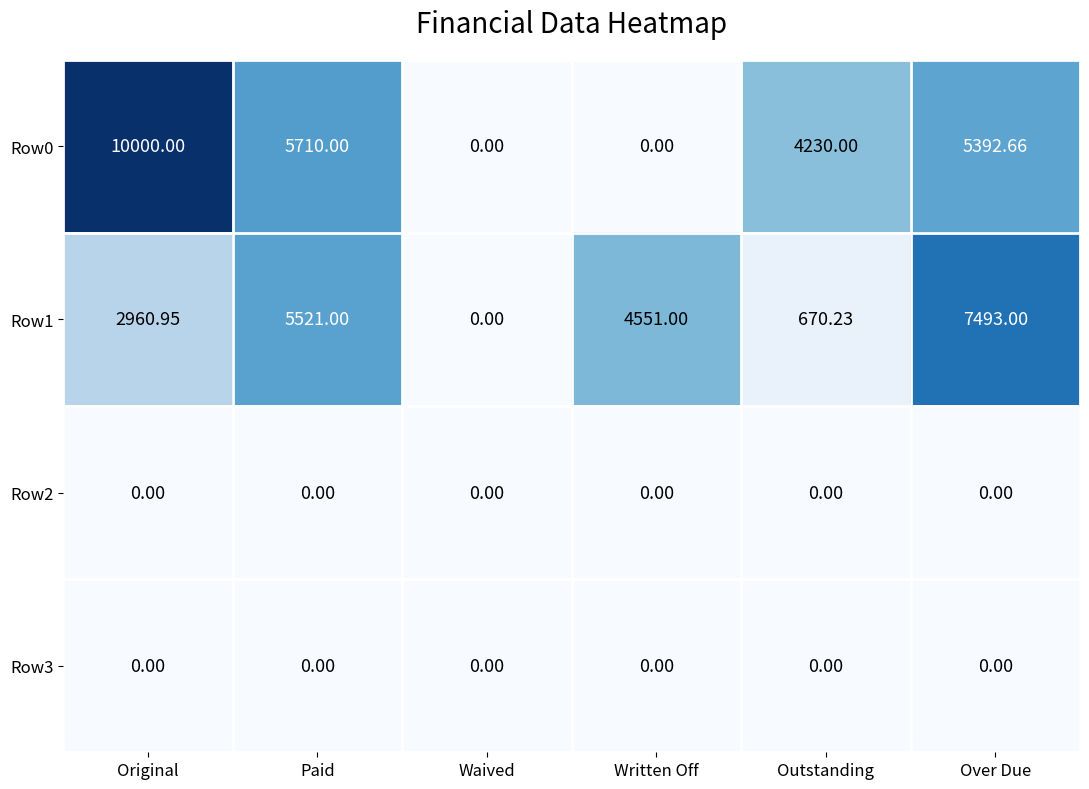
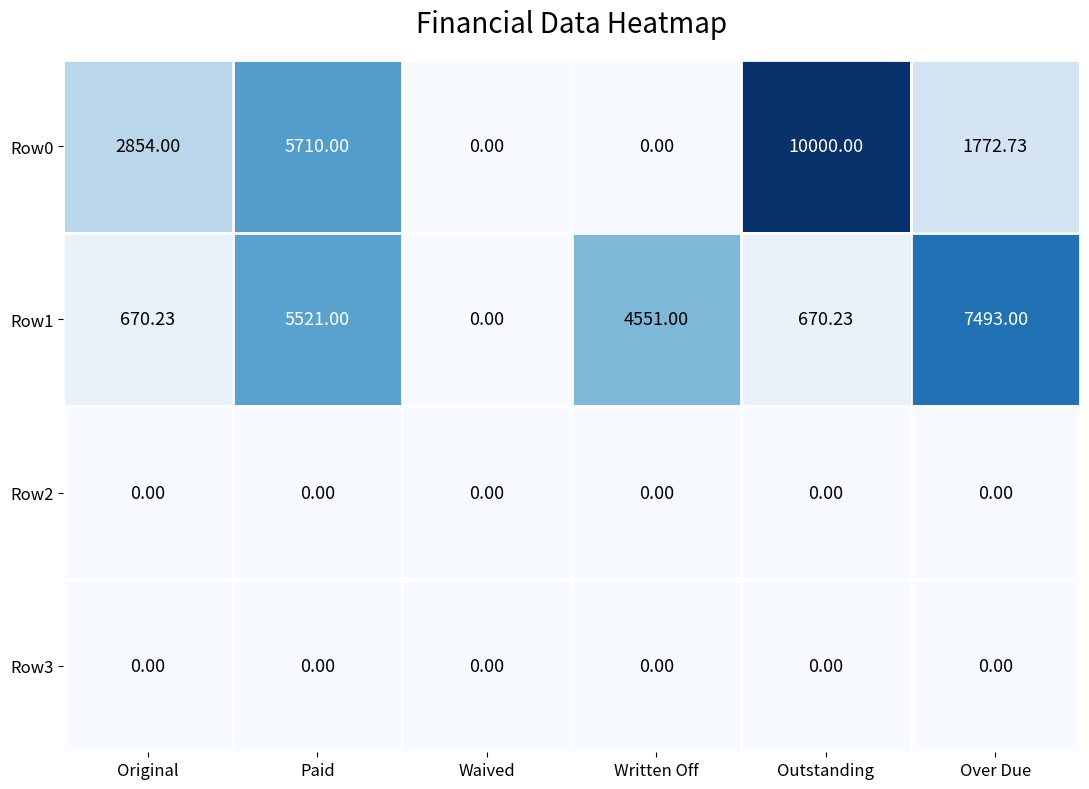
  {
    "Row0": {
-     "Original": 10000.00,
+     "Original": 2854.00,
      "Paid": 5710.00,
      "Waived": 0.00,
      "Written Off": 0.00,
-     "Outstanding": 4230.00,
-     "Over Due": 5392.66
+     "Outstanding": 10000.00,
+     "Over Due": 1772.73
    },
    "Row1": {
-     "Original": 2960.95,
+     "Original": 670.23,
      "Paid": 5521.00,
      "Waived": 0.00,
      "Written Off": 4551.00,
      "Outstanding": 670.23,
      "Over Due": 7493.00
    },
    "Row2": {
      "Original": 0.00,
      "Paid": 0.00,
      "Waived": 0.00,
      "Written Off": 0.00,
      "Outstanding": 0.00,
      "Over Due": 0.00
    },
    "Row3": {
      "Original": 0.00,
      "Paid": 0.00,
      "Waived": 0.00,
      "Written Off": 0.00,
      "Outstanding": 0.00,
      "Over Due": 0.00
    }
  }
